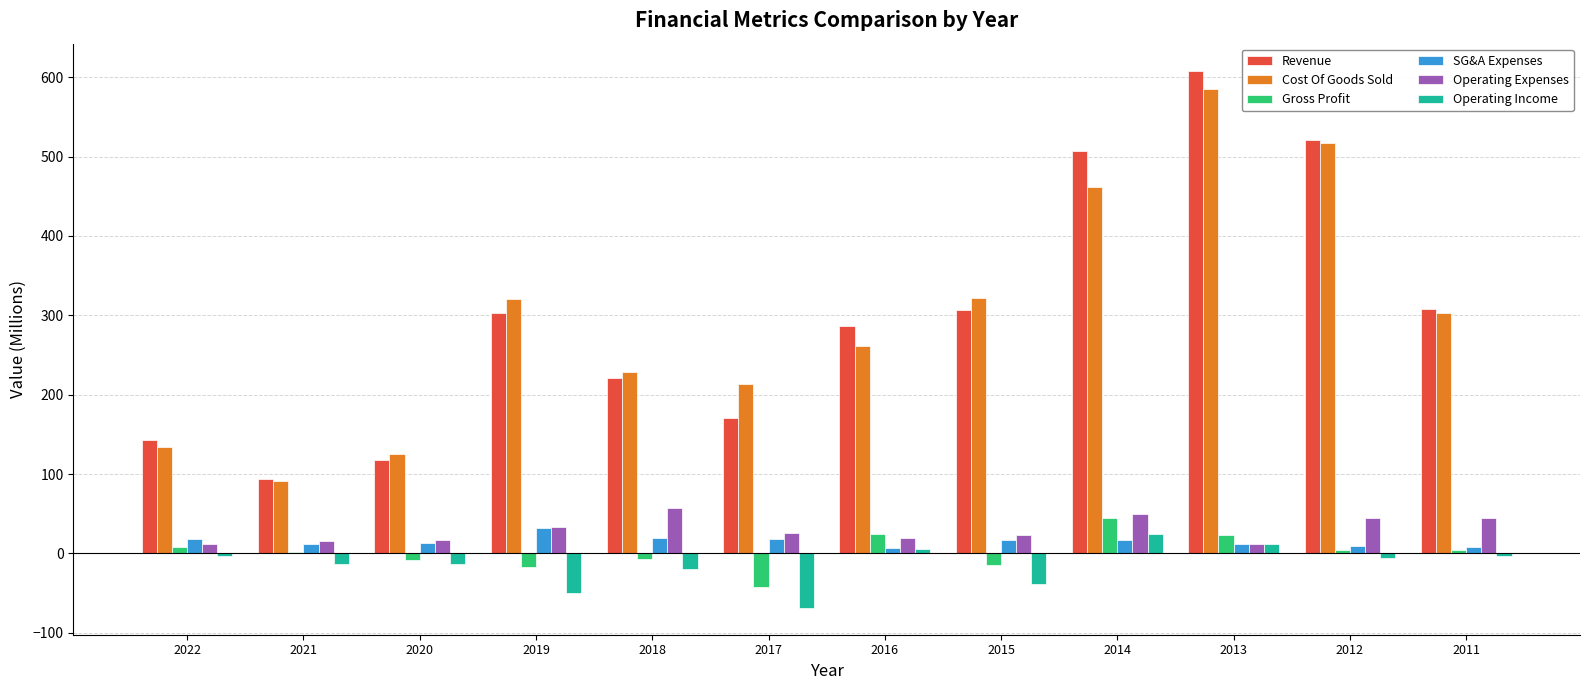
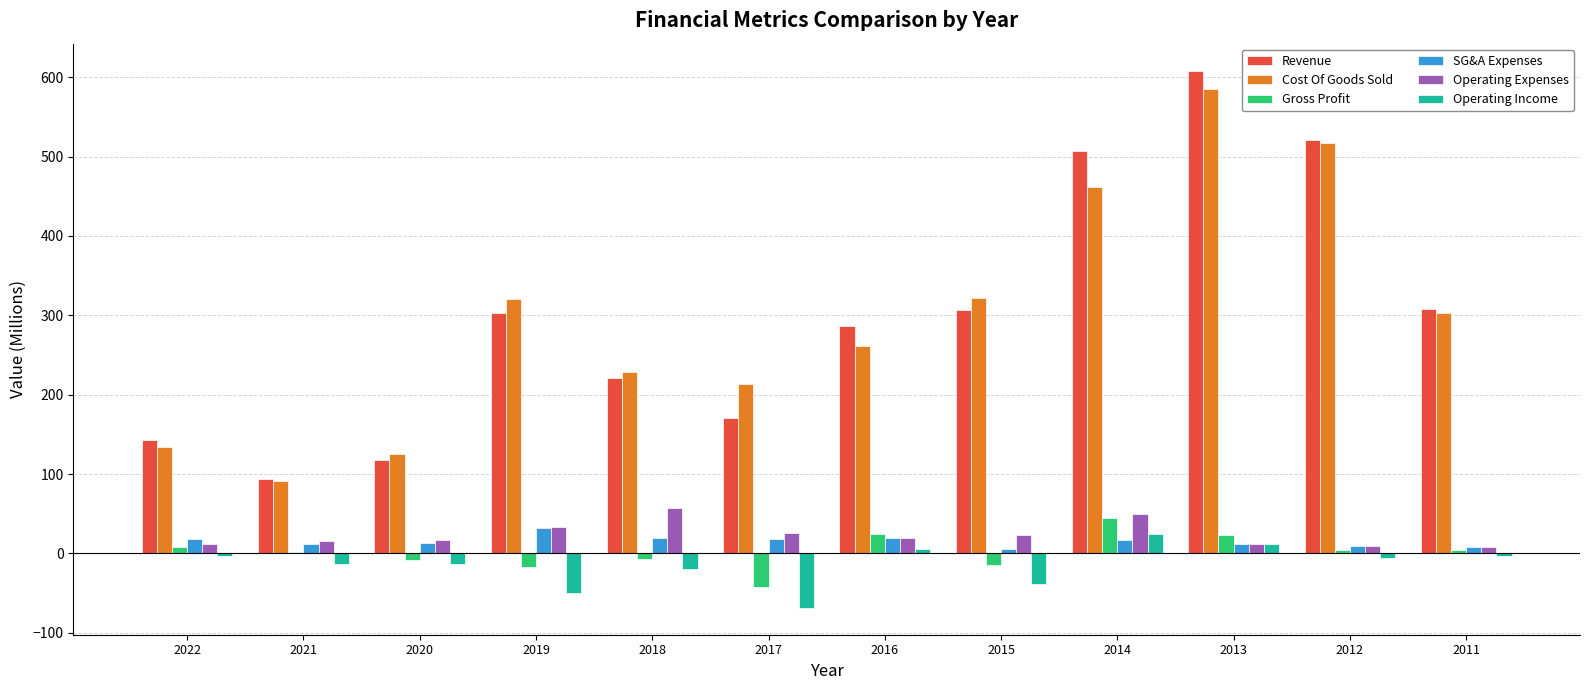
  {
    "SG&A Expenses": {
      "2022": 20,
      "2021": 10,
      "2020": 10,
      "2019": 30,
      "2018": 20,
      "2017": 20,
-     "2016": 10,
-     "2015": 20,
+     "2016": 20,
+     "2015": 10,
      "2014": 20,
      "2013": 10,
      "2012": 10,
      "2011": 10
    },
    "Operating Expenses": {
      "2022": 10,
      "2021": 20,
      "2020": 20,
      "2019": 30,
      "2018": 60,
      "2017": 30,
      "2016": 20,
      "2015": 20,
      "2014": 50,
      "2013": 10,
-     "2012": 40,
-     "2011": 40
+     "2012": 10,
+     "2011": 10
    }
  }
